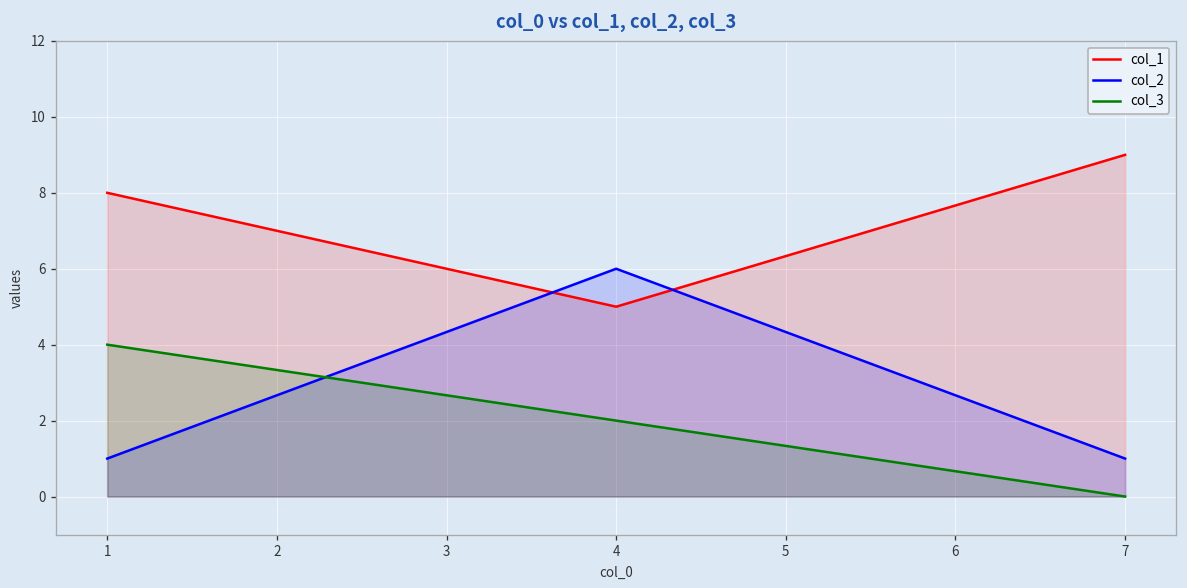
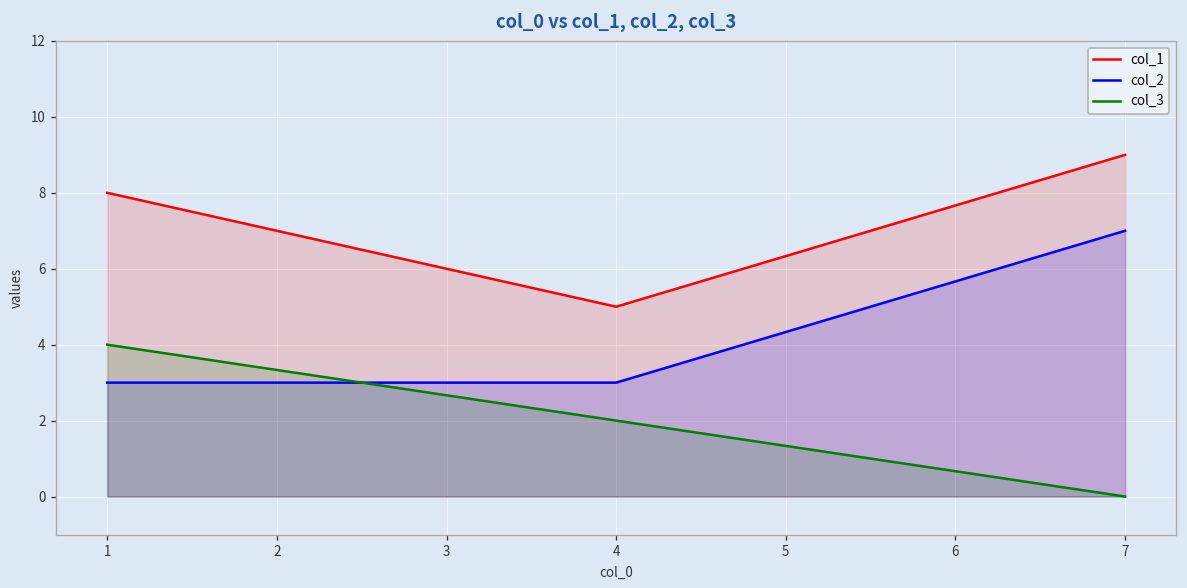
  {
    "col_1": {
      "1": 8,
      "4": 5,
      "7": 9
    },
    "col_2": {
-     "1": 1,
-     "4": 6,
-     "7": 1
+     "1": 3,
+     "4": 3,
+     "7": 7
    },
    "col_3": {
      "1": 4,
      "4": 2,
      "7": 0
    }
  }
